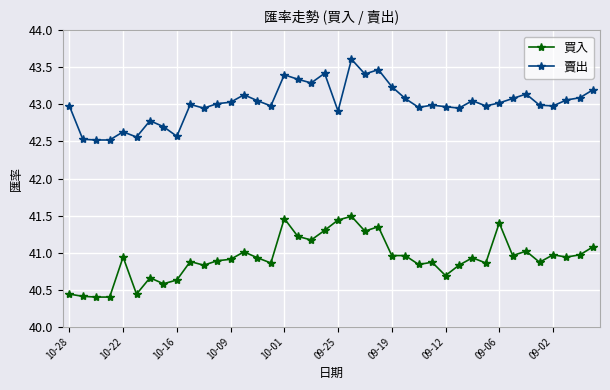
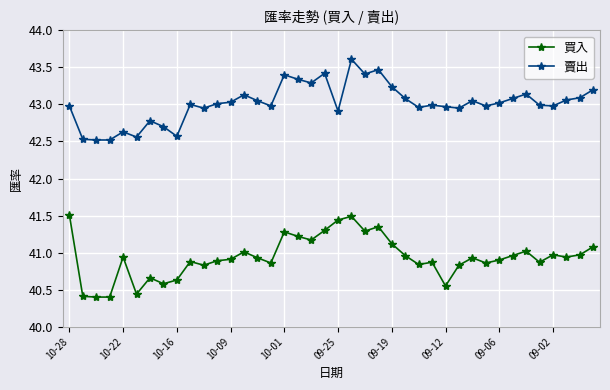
  {
    "買入": {
-     "10-28": 40.4,
+     "10-28": 41.5,
      "10-22": 40.9,
      "10-16": 40.6,
      "10-09": 40.9,
-     "10-01": 41.5,
+     "10-01": 41.3,
      "09-25": 41.4,
-     "09-19": 41.0,
-     "09-12": 40.7,
-     "09-06": 41.4,
+     "09-19": 41.1,
+     "09-12": 40.6,
+     "09-06": 40.9,
      "09-02": 41.0
    },
    "賣出": {
      "10-28": 43.0,
      "10-22": 42.6,
      "10-16": 42.6,
      "10-09": 43.0,
      "10-01": 43.4,
      "09-25": 42.9,
      "09-19": 43.2,
      "09-12": 43.0,
      "09-06": 43.0,
      "09-02": 43.0
    }
  }
